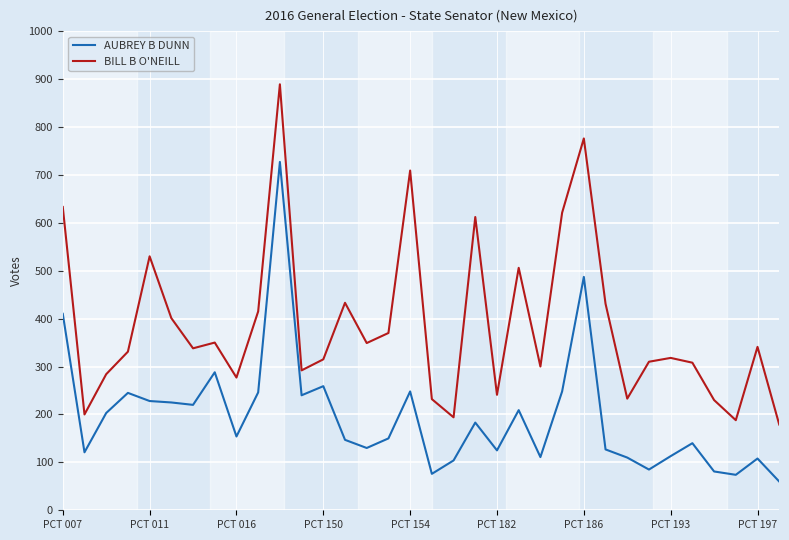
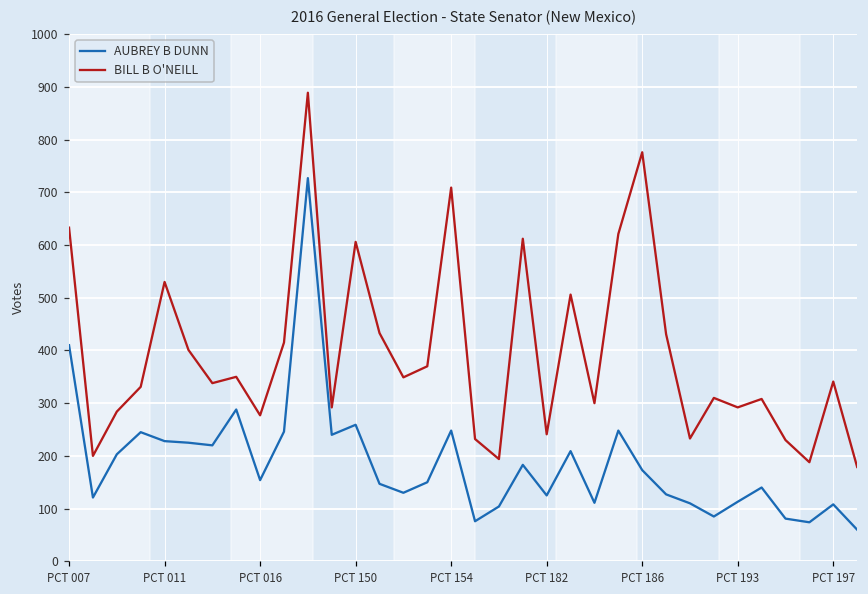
  {
    "AUBREY B DUNN": {
      "PCT 007": 410,
      "PCT 011": 230,
      "PCT 016": 150,
      "PCT 150": 260,
      "PCT 154": 250,
      "PCT 182": 130,
-     "PCT 186": 490,
+     "PCT 186": 170,
      "PCT 193": 110,
      "PCT 197": 110
    },
    "BILL B O'NEILL": {
      "PCT 007": 630,
      "PCT 011": 530,
      "PCT 016": 280,
-     "PCT 150": 320,
+     "PCT 150": 610,
      "PCT 154": 710,
      "PCT 182": 240,
      "PCT 186": 780,
-     "PCT 193": 320,
+     "PCT 193": 290,
      "PCT 197": 340
    }
  }
